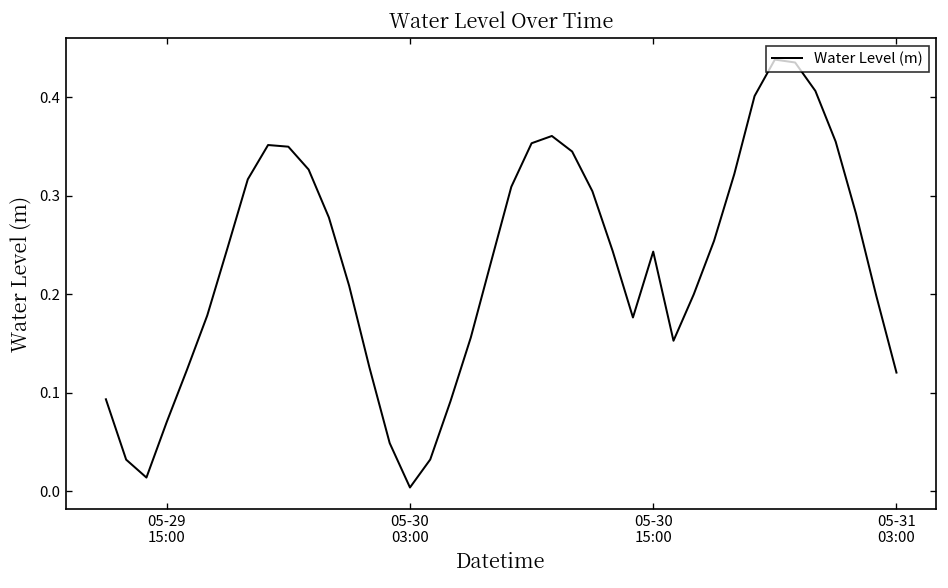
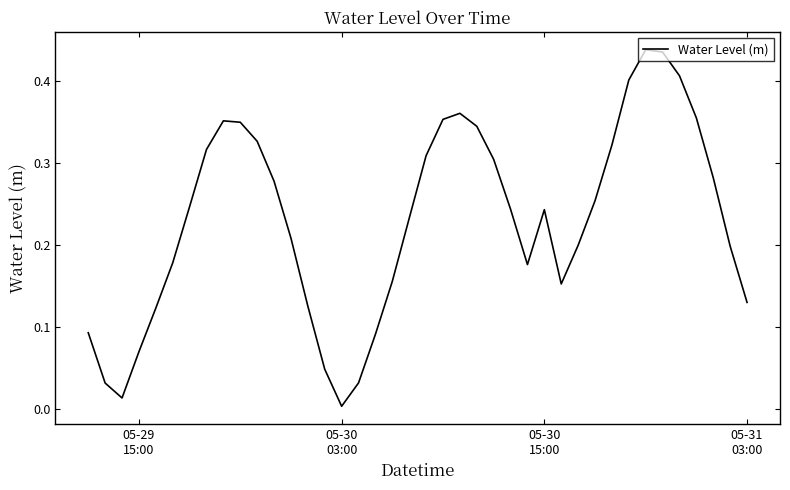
  {
    "05-29 15:00": 0.07,
    "05-30 03:00": 0.00,
    "05-30 15:00": 0.24,
-   "05-31 03:00": 0.12
+   "05-31 03:00": 0.13
  }
